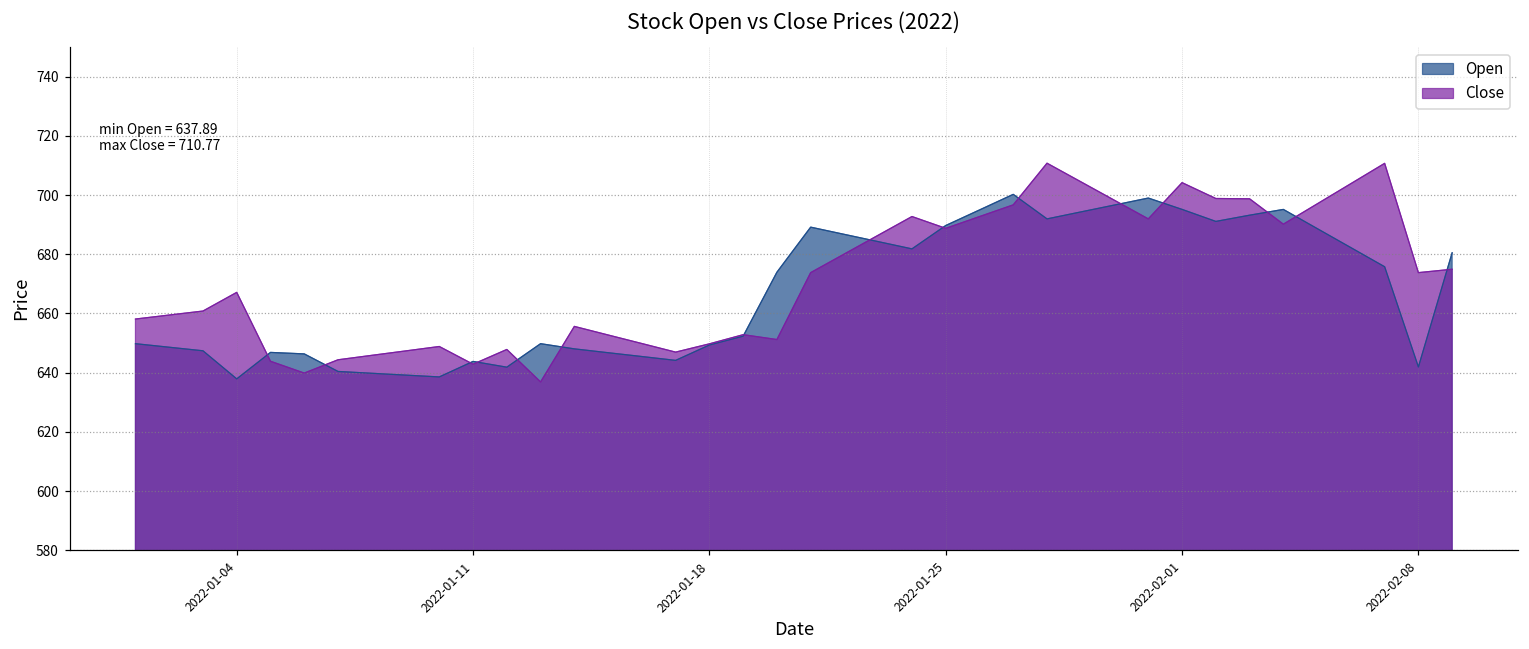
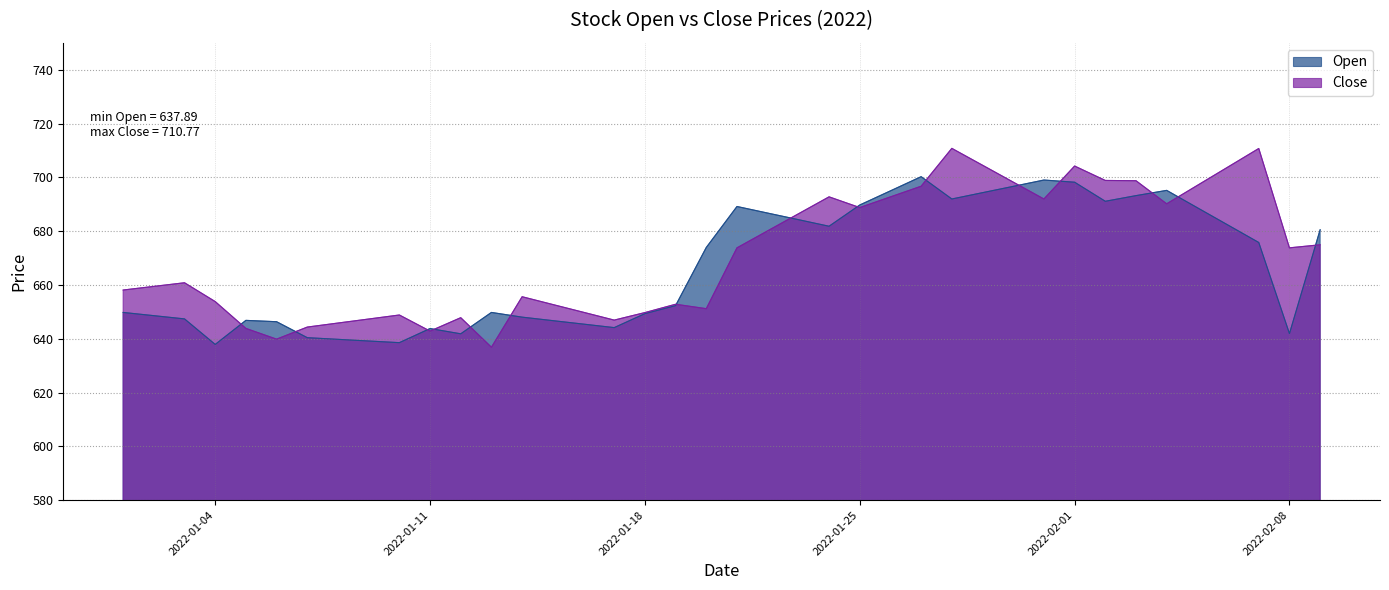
  {
    "Open": {
      "2022-01-04": 638,
      "2022-01-25": 690,
-     "2022-02-01": 695,
+     "2022-02-01": 698,
      "2022-02-08": 642
    },
    "Close": {
-     "2022-01-04": 667,
+     "2022-01-04": 654,
      "2022-01-25": 689,
      "2022-02-01": 704,
      "2022-02-08": 674
    }
  }
